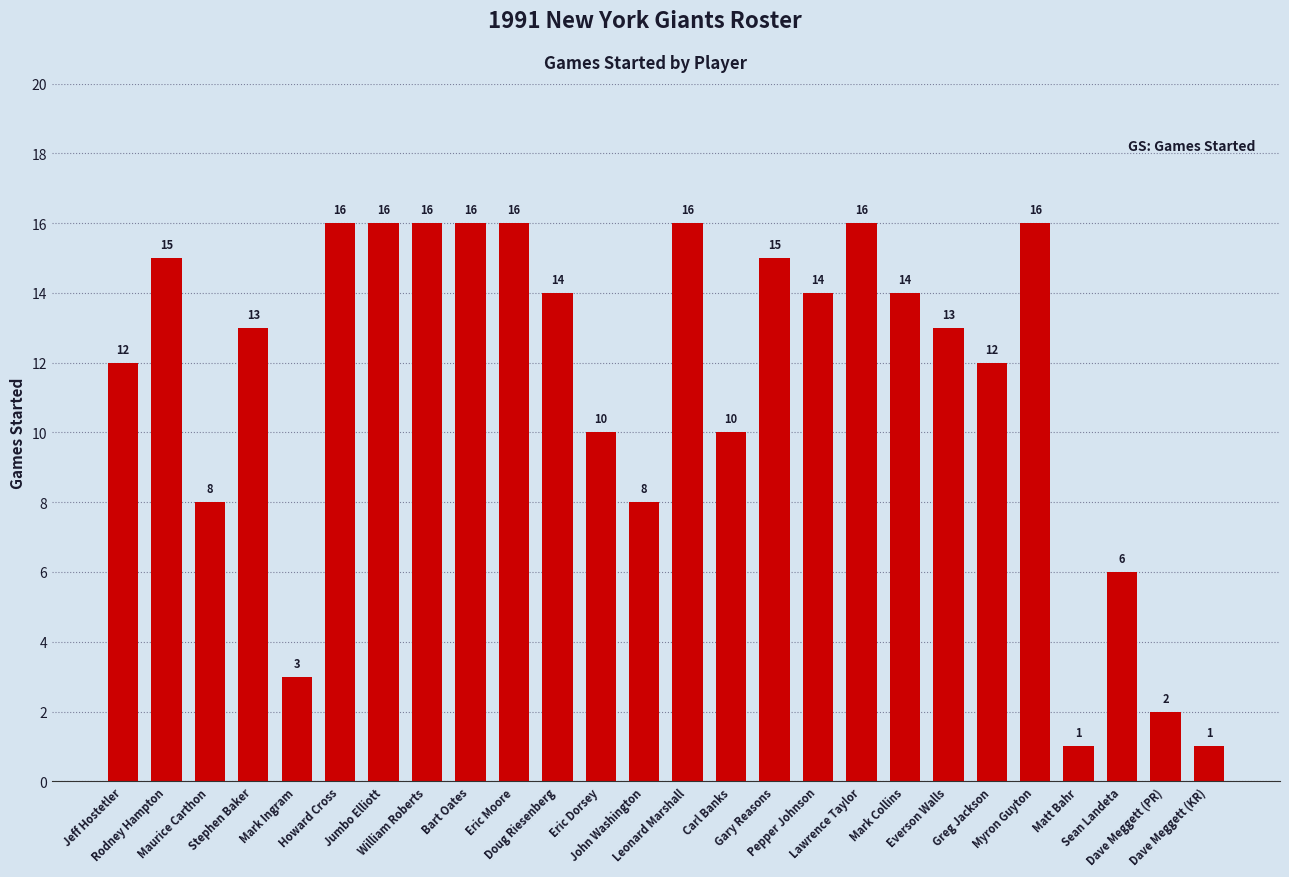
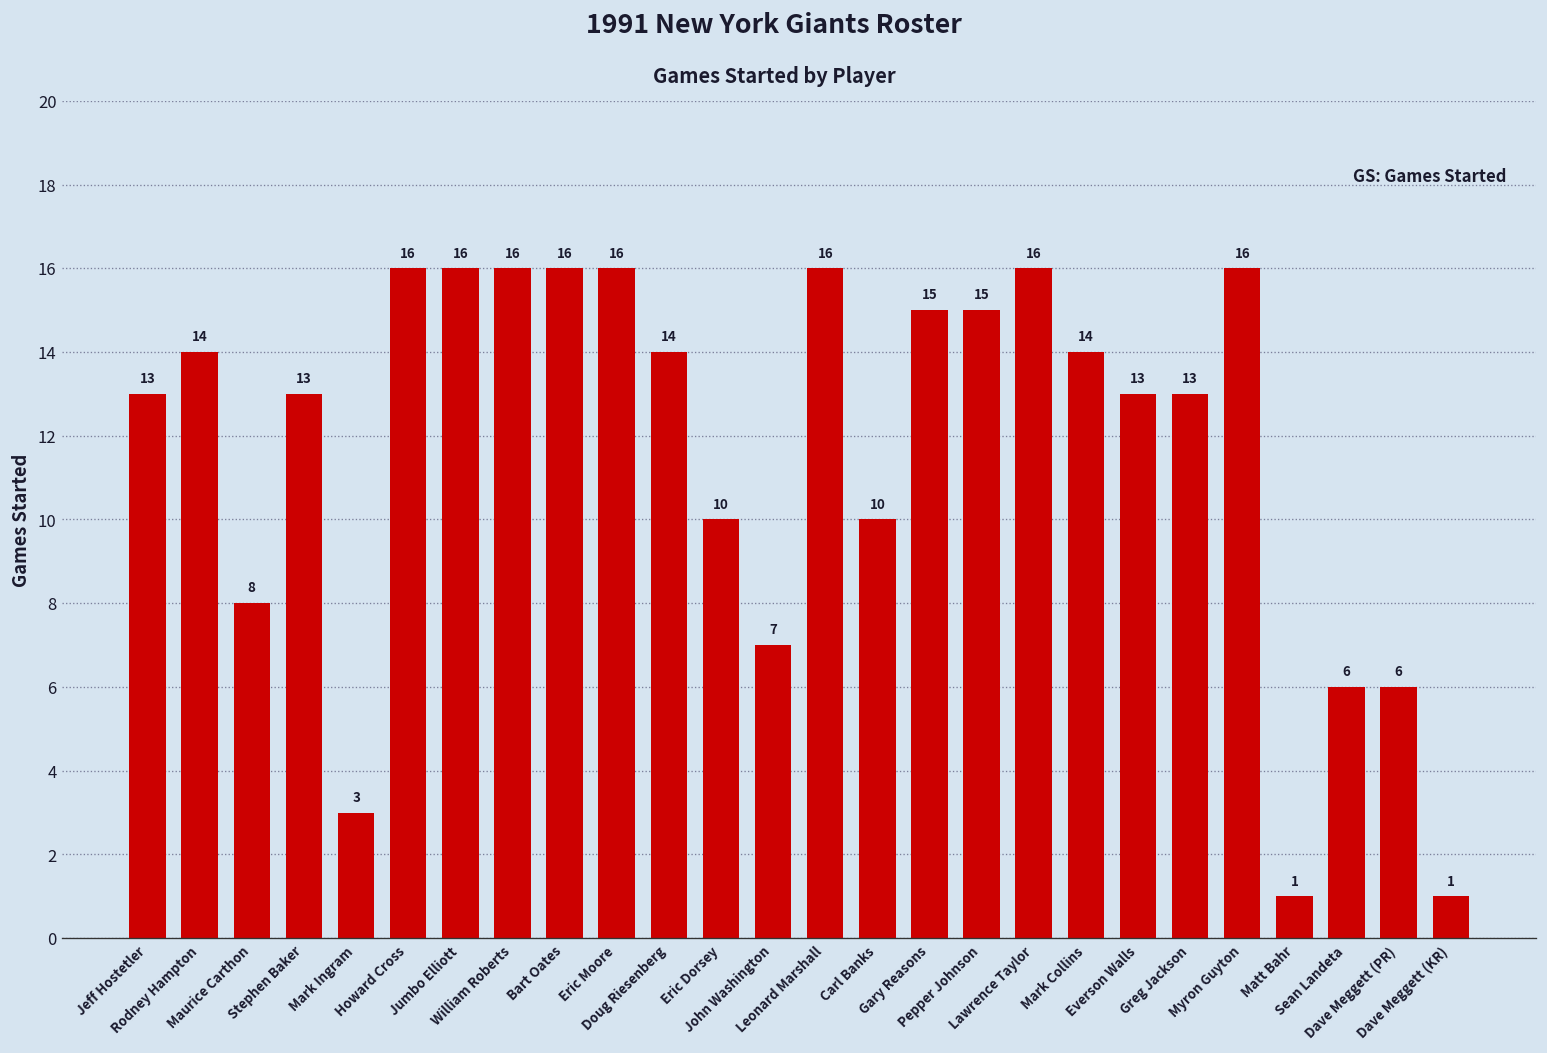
  {
-   "Jeff Hostetler": 12,
-   "Rodney Hampton": 15,
+   "Jeff Hostetler": 13,
+   "Rodney Hampton": 14,
    "Maurice Carthon": 8,
    "Stephen Baker": 13,
    "Mark Ingram": 3,
    "Howard Cross": 16,
    "Jumbo Elliott": 16,
    "William Roberts": 16,
    "Bart Oates": 16,
    "Eric Moore": 16,
    "Doug Riesenberg": 14,
    "Eric Dorsey": 10,
-   "John Washington": 8,
+   "John Washington": 7,
    "Leonard Marshall": 16,
    "Carl Banks": 10,
    "Gary Reasons": 15,
-   "Pepper Johnson": 14,
+   "Pepper Johnson": 15,
    "Lawrence Taylor": 16,
    "Mark Collins": 14,
    "Everson Walls": 13,
-   "Greg Jackson": 12,
+   "Greg Jackson": 13,
    "Myron Guyton": 16,
    "Matt Bahr": 1,
    "Sean Landeta": 6,
-   "Dave Meggett (PR)": 2,
+   "Dave Meggett (PR)": 6,
    "Dave Meggett (KR)": 1
  }
